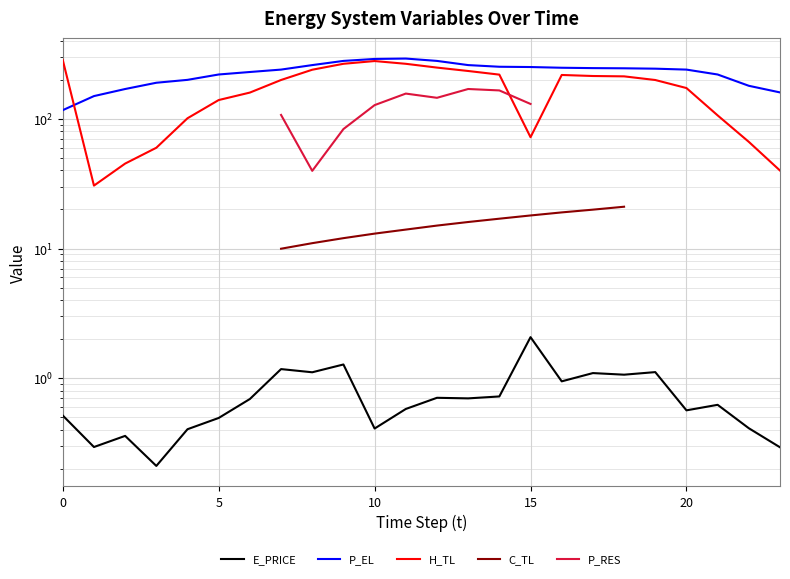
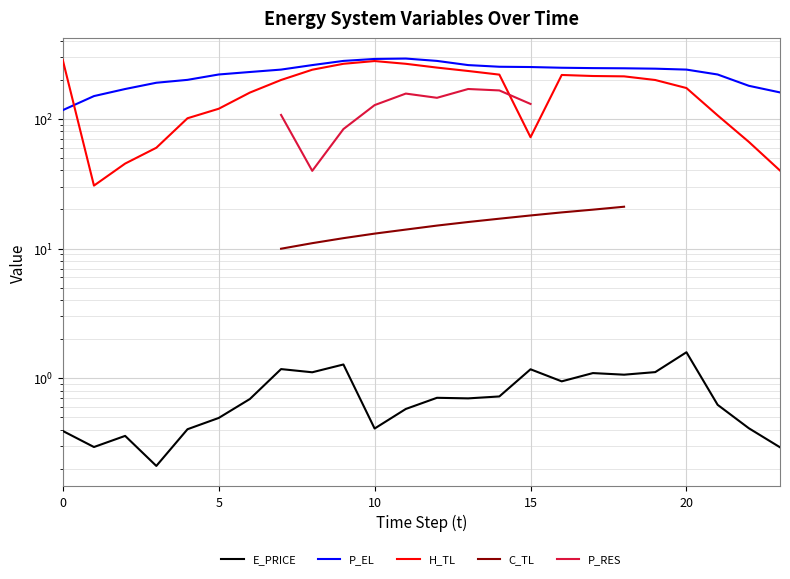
  {
    "E_PRICE": {
-     "0": 0.51,
+     "0": 0.39,
      "5": 0.49,
      "10": 0.41,
-     "15": 2.1,
-     "20": 0.6
+     "15": 1.2,
+     "20": 1.6
    },
    "P_EL": {
      "0": 120,
      "5": 220,
      "15": 250,
      "20": 240
    },
    "H_TL": {
      "0": 280,
-     "5": 140,
+     "5": 120,
      "15": 70,
      "20": 170
    },
    "C_TL": {
      "10": 13,
      "15": 18
    },
    "P_RES": {
      "10": 130,
      "15": 130
    }
  }
